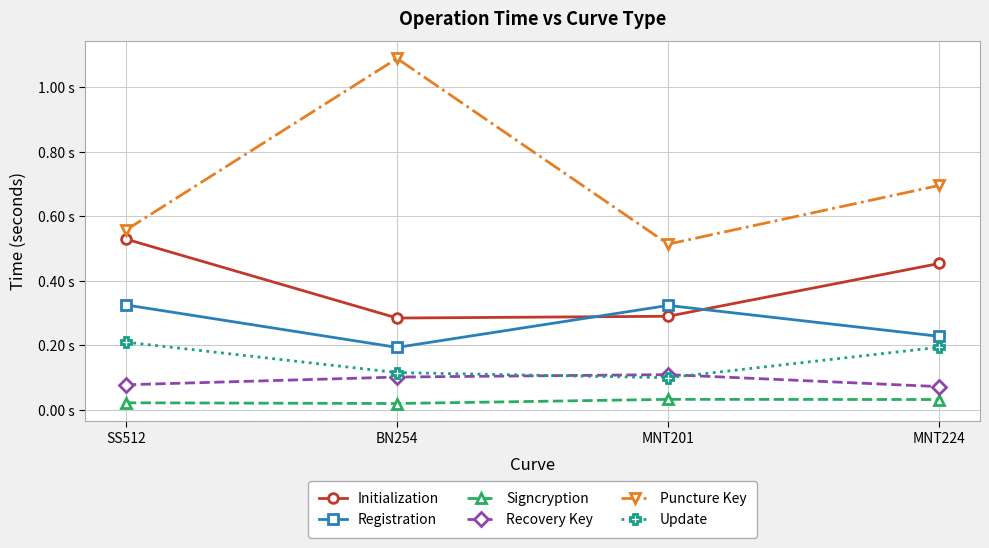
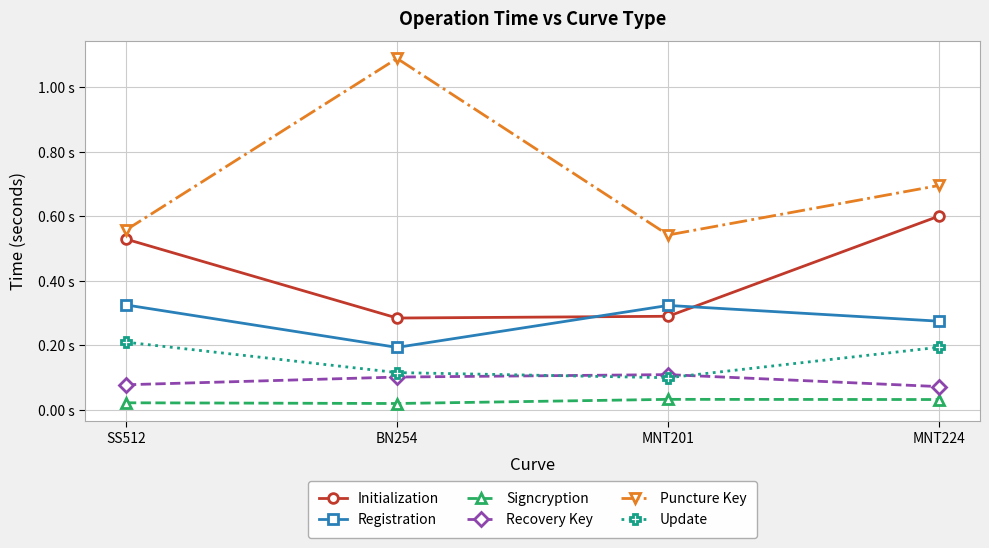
  {
    "Initialization": {
      "SS512": "0.53 s",
      "BN254": "0.28 s",
      "MNT201": "0.29 s",
-     "MNT224": "0.45 s"
+     "MNT224": "0.60 s"
    },
    "Registration": {
      "SS512": "0.33 s",
      "BN254": "0.19 s",
      "MNT201": "0.32 s",
-     "MNT224": "0.23 s"
+     "MNT224": "0.28 s"
    },
    "Recovery Key": {
      "SS512": "0.08 s",
      "BN254": "0.10 s",
      "MNT201": "0.11 s",
      "MNT224": "0.07 s"
    },
    "Puncture Key": {
      "SS512": "0.56 s",
      "BN254": "1.09 s",
-     "MNT201": "0.51 s",
+     "MNT201": "0.54 s",
      "MNT224": "0.70 s"
    }
  }
